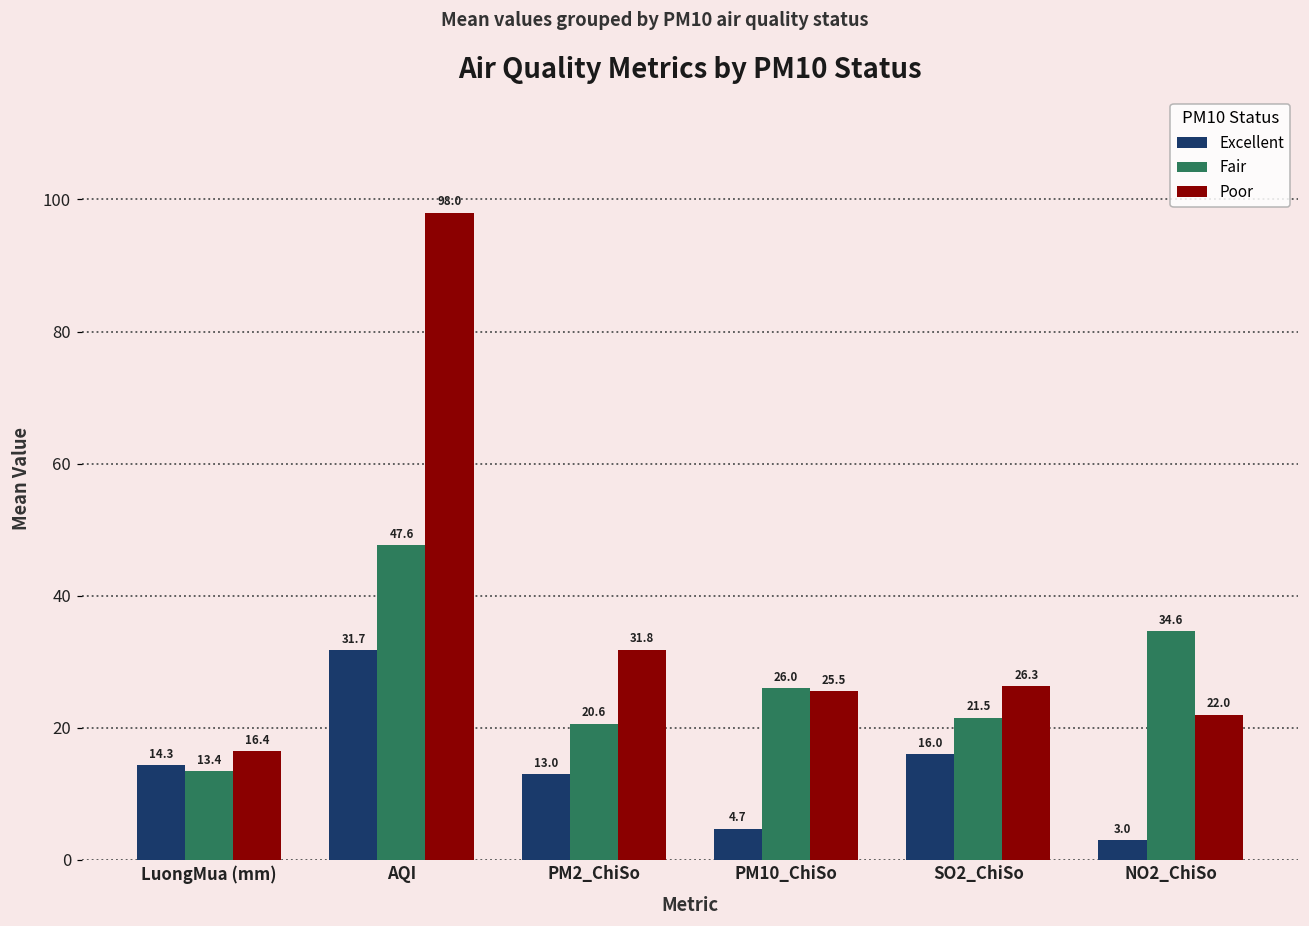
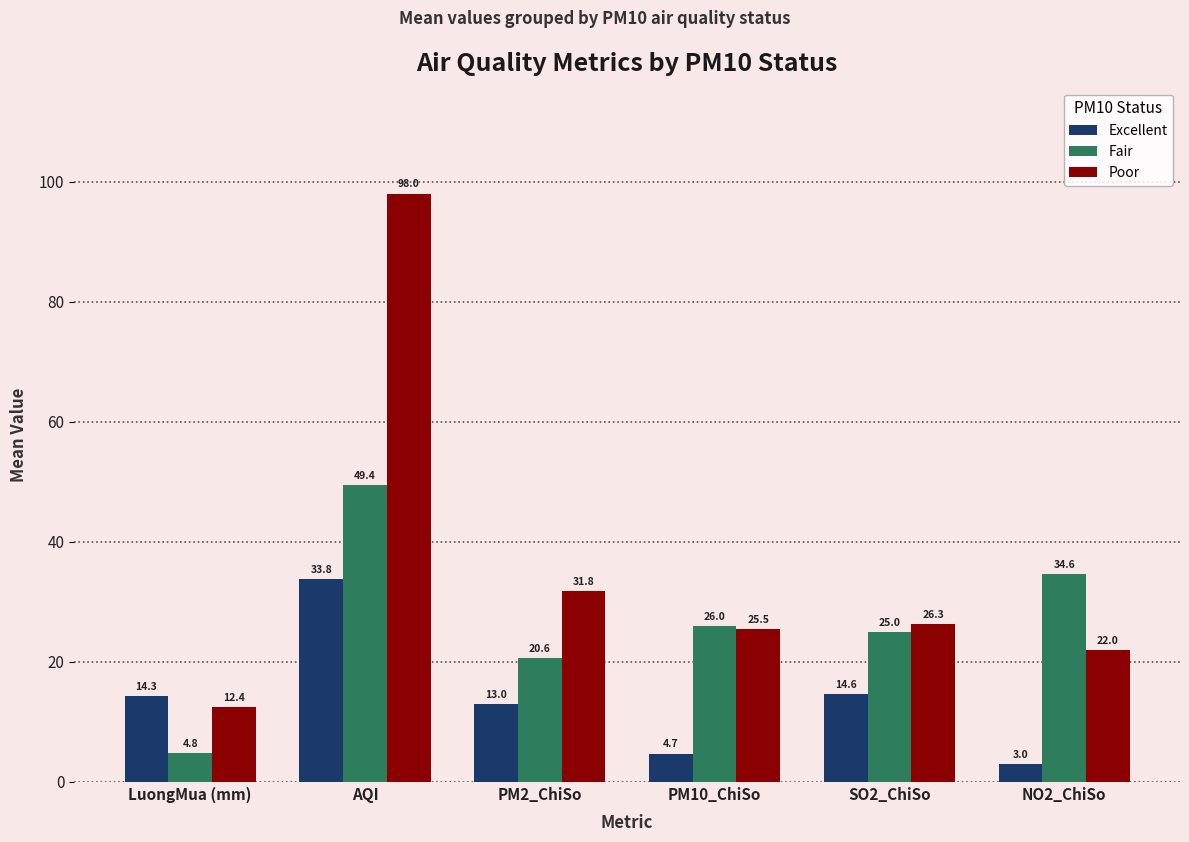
  {
    "Excellent": {
      "LuongMua (mm)": 14.3,
-     "AQI": 31.7,
+     "AQI": 33.8,
      "PM2_ChiSo": 13.0,
      "PM10_ChiSo": 4.7,
-     "SO2_ChiSo": 16.0,
+     "SO2_ChiSo": 14.6,
      "NO2_ChiSo": 3.0
    },
    "Fair": {
-     "LuongMua (mm)": 13.4,
-     "AQI": 47.6,
+     "LuongMua (mm)": 4.8,
+     "AQI": 49.4,
      "PM2_ChiSo": 20.6,
      "PM10_ChiSo": 26.0,
-     "SO2_ChiSo": 21.5,
+     "SO2_ChiSo": 25.0,
      "NO2_ChiSo": 34.6
    },
    "Poor": {
-     "LuongMua (mm)": 16.4,
+     "LuongMua (mm)": 12.4,
      "AQI": 98.0,
      "PM2_ChiSo": 31.8,
      "PM10_ChiSo": 25.5,
      "SO2_ChiSo": 26.3,
      "NO2_ChiSo": 22.0
    }
  }
